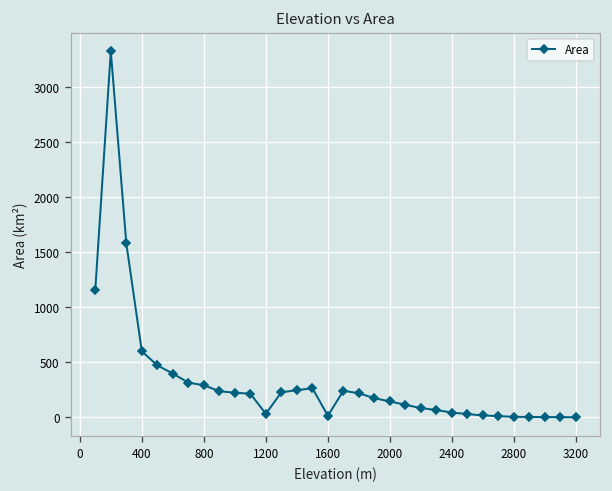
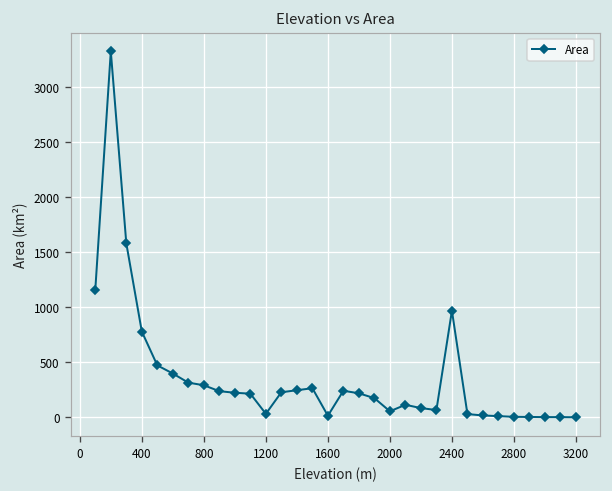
  {
-   "400": 600,
+   "400": 800,
    "800": 300,
    "1200": 0,
    "1600": 0,
-   "2000": 140,
-   "2400": 0,
+   "2000": 60,
+   "2400": 1000,
    "2800": 0,
    "3200": 0
  }
